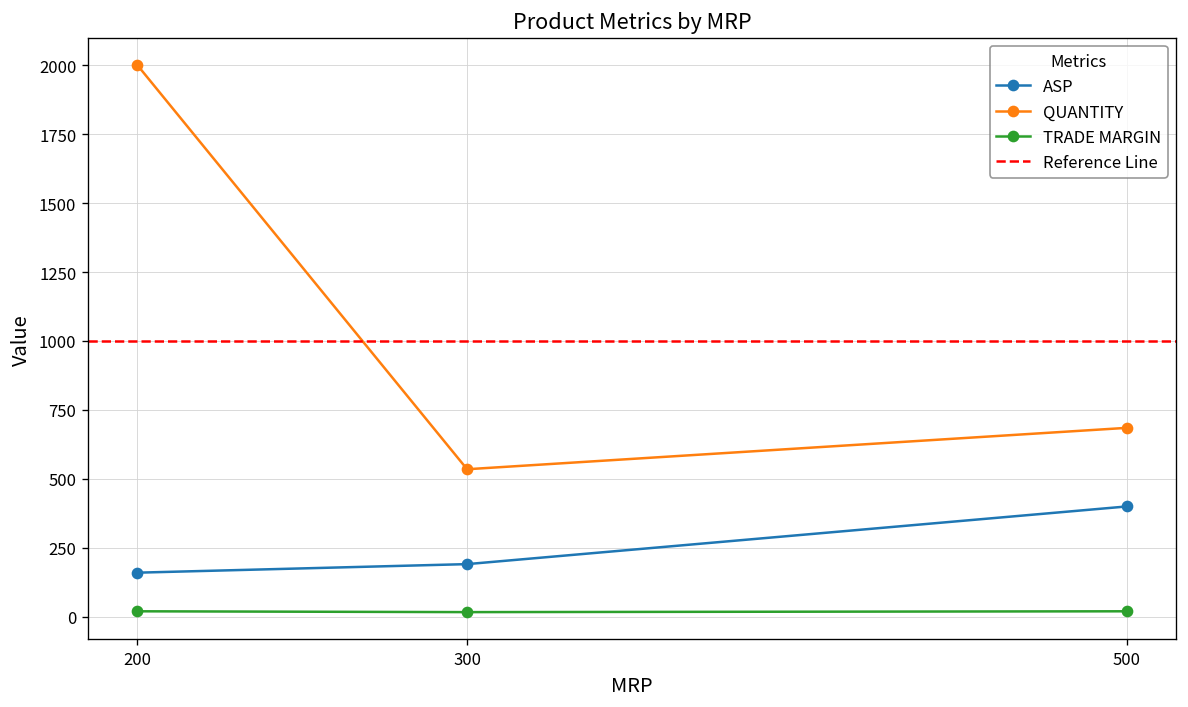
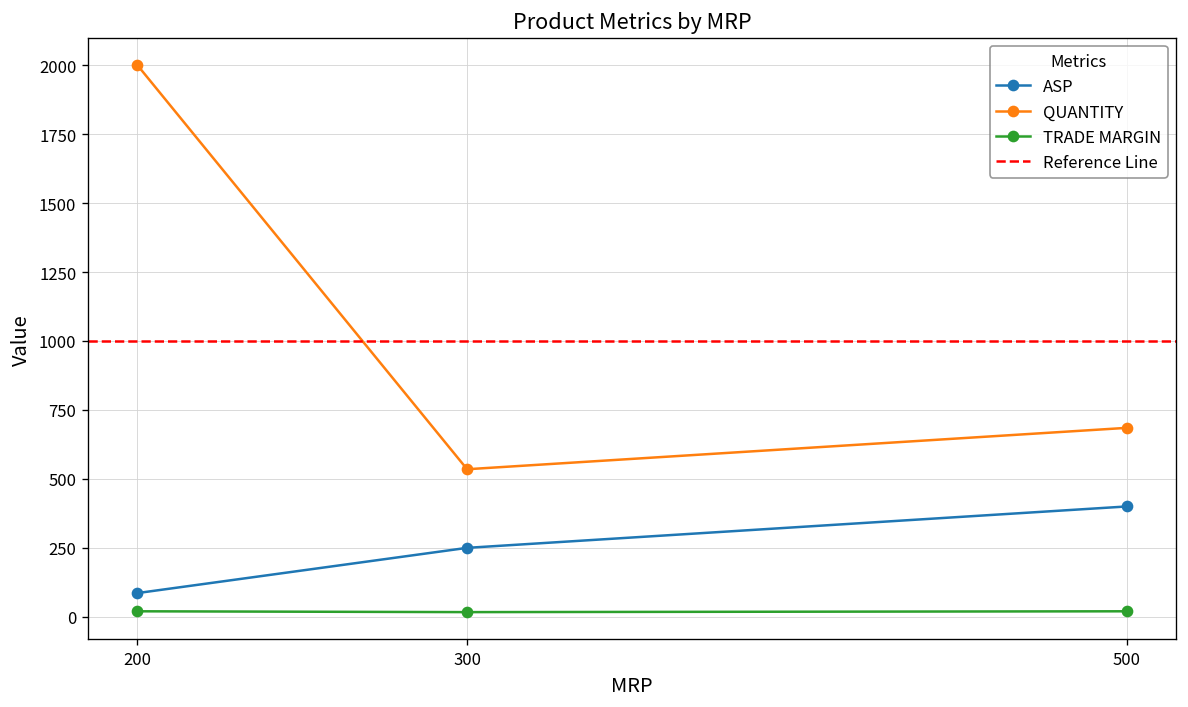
  {
    "ASP": {
-     "200": 160,
-     "300": 190,
+     "200": 90,
+     "300": 250,
      "500": 400
    },
    "QUANTITY": {
      "200": 2000,
      "300": 540,
      "500": 690
    },
    "TRADE MARGIN": {
      "200": 20,
      "300": 20,
      "500": 20
    }
  }
